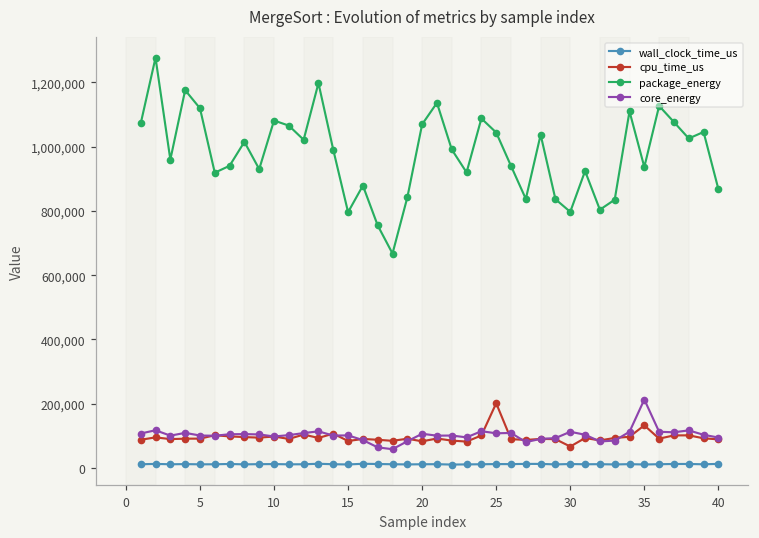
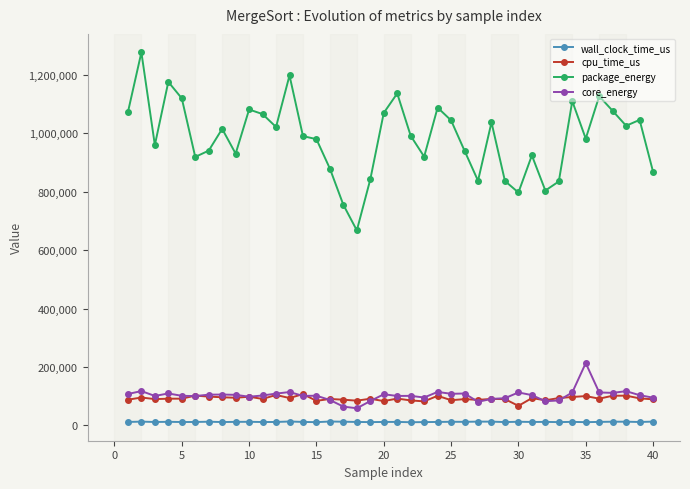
  {
    "wall_clock_time_us": {
      "5": "10,000",
      "10": "10,000",
      "15": "10,000",
      "20": "10,000",
      "25": "10,000",
      "30": "10,000",
      "35": "10,000",
      "40": "10,000"
    },
    "cpu_time_us": {
      "5": "90,000",
      "15": "80,000",
      "20": "80,000",
-     "25": "200,000",
+     "25": "90,000",
      "30": "70,000",
-     "35": "130,000"
+     "35": "100,000"
    },
    "package_energy": {
      "5": "1,120,000",
      "10": "1,080,000",
-     "15": "800,000",
+     "15": "980,000",
      "20": "1,070,000",
      "25": "1,040,000",
      "30": "800,000",
-     "35": "940,000",
+     "35": "980,000",
      "40": "870,000"
    },
    "core_energy": {
      "5": "100,000",
      "15": "100,000",
      "20": "110,000",
      "25": "110,000",
      "30": "110,000",
      "35": "210,000"
    }
  }
